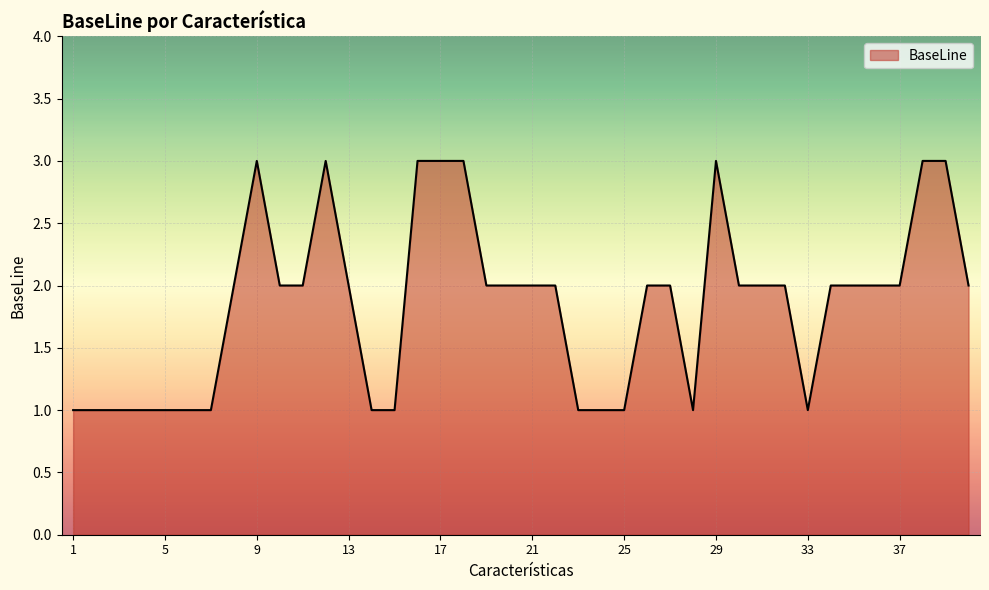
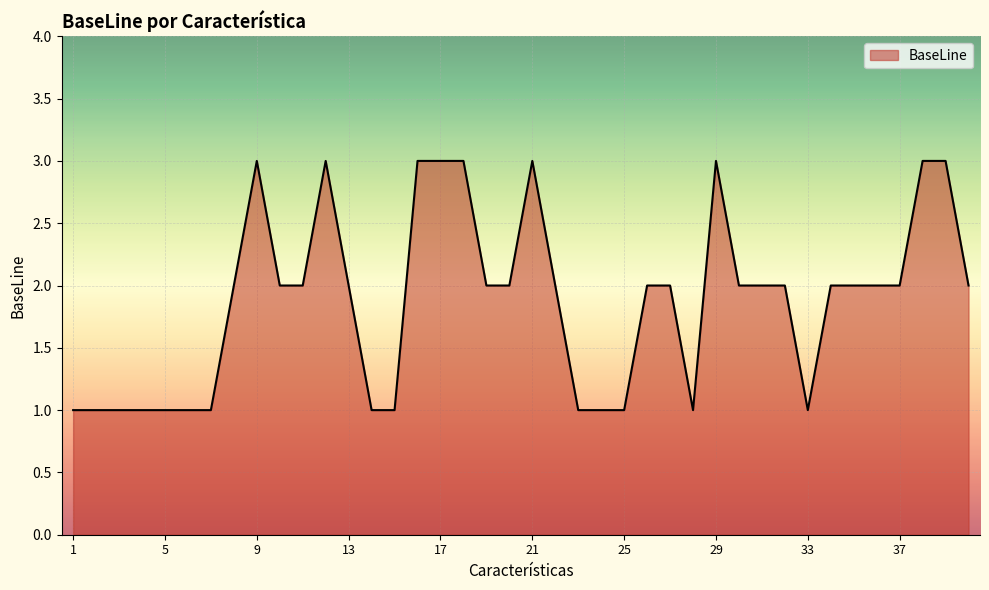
  {
    "1": 1,
    "5": 1,
    "9": 3,
    "13": 2,
    "17": 3,
-   "21": 2,
+   "21": 3,
    "25": 1,
    "29": 3,
    "33": 1,
    "37": 2
  }
